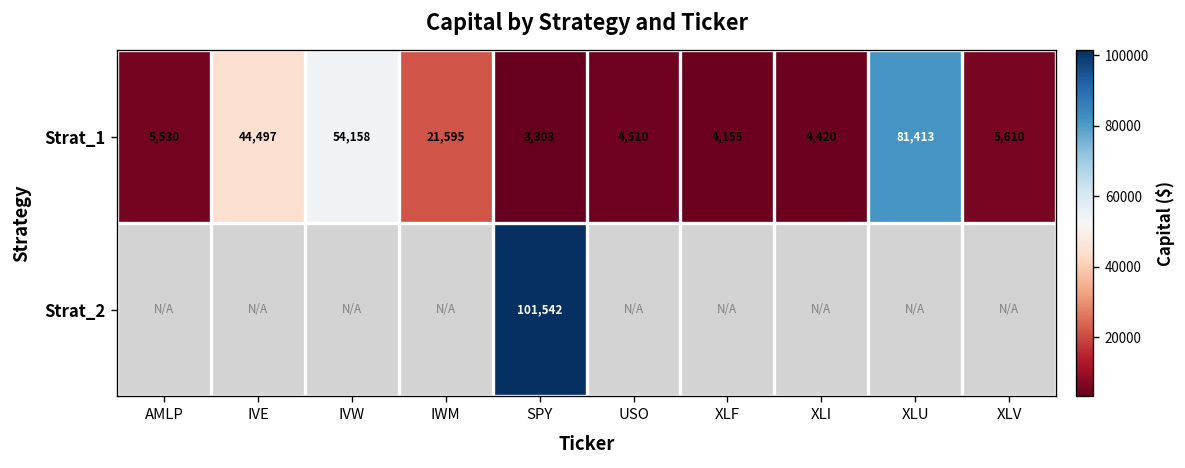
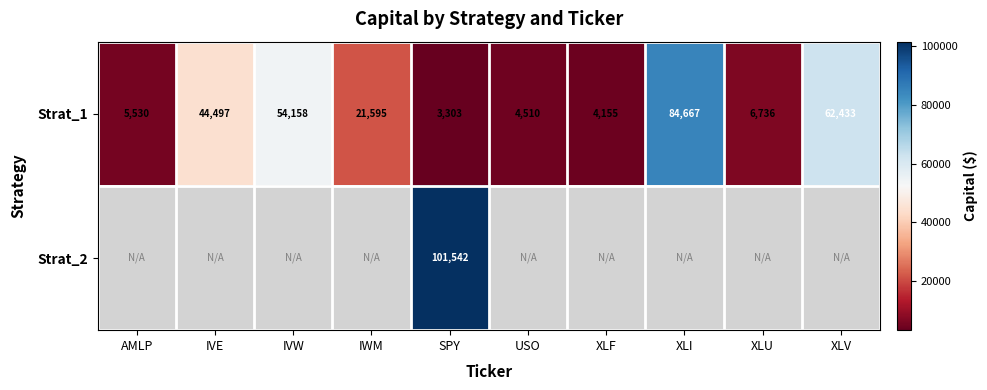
  {
    "Strat_1": {
      "AMLP": "5,530",
      "IVE": "44,497",
      "IVW": "54,158",
      "IWM": "21,595",
      "SPY": "3,303",
      "USO": "4,510",
      "XLF": "4,155",
-     "XLI": "4,420",
-     "XLU": "81,413",
-     "XLV": "5,610"
+     "XLI": "84,667",
+     "XLU": "6,736",
+     "XLV": "62,433"
    },
    "Strat_2": {
      "SPY": "101,542"
    }
  }
